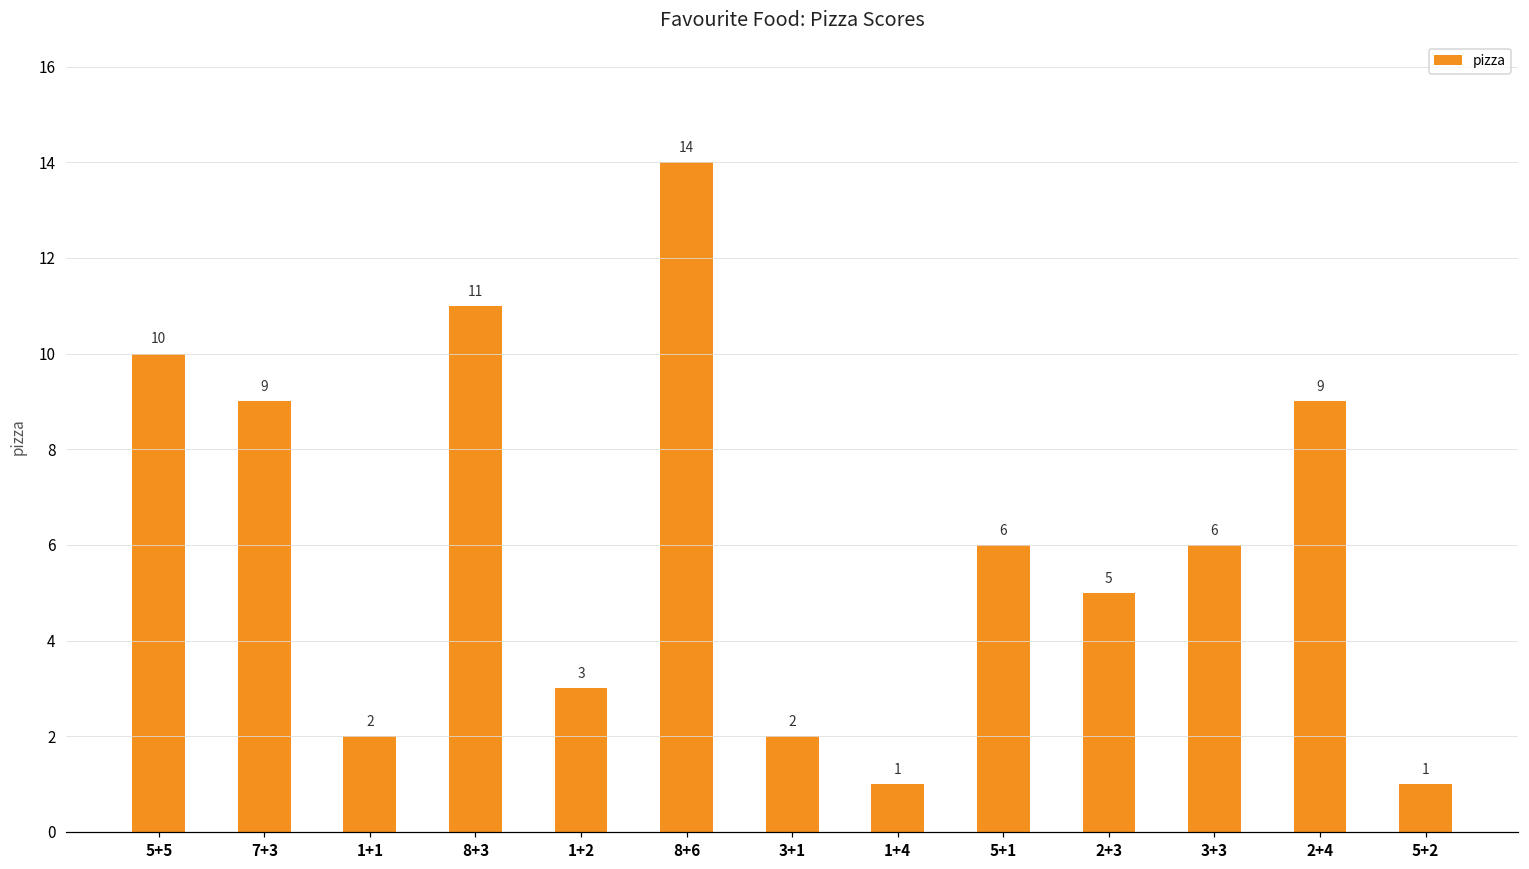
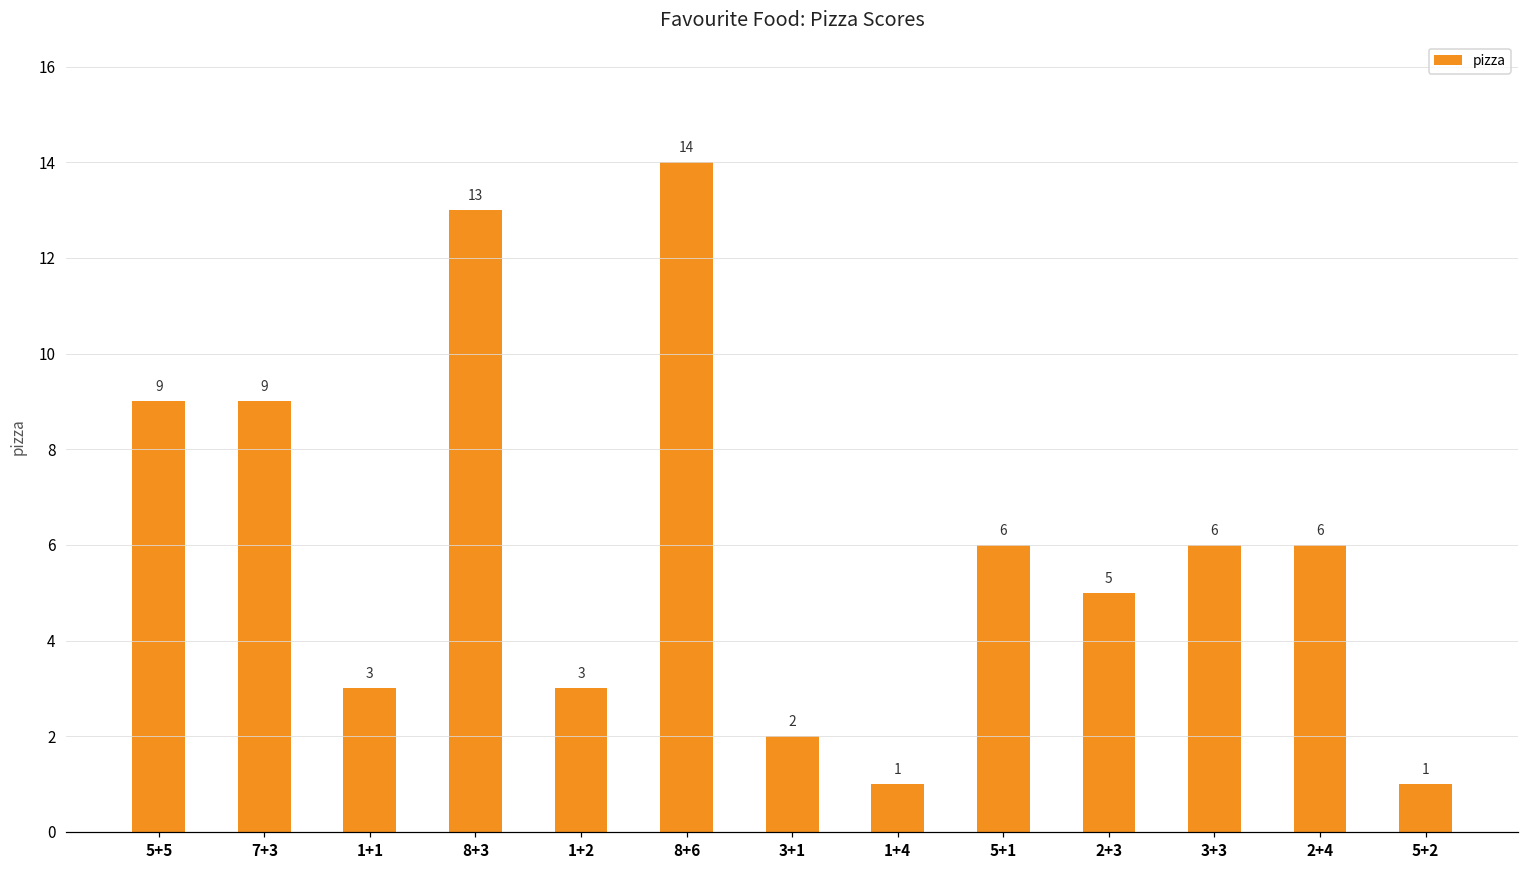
  {
-   "5+5": 10,
+   "5+5": 9,
    "7+3": 9,
-   "1+1": 2,
-   "8+3": 11,
+   "1+1": 3,
+   "8+3": 13,
    "1+2": 3,
    "8+6": 14,
    "3+1": 2,
    "1+4": 1,
    "5+1": 6,
    "2+3": 5,
    "3+3": 6,
-   "2+4": 9,
+   "2+4": 6,
    "5+2": 1
  }
